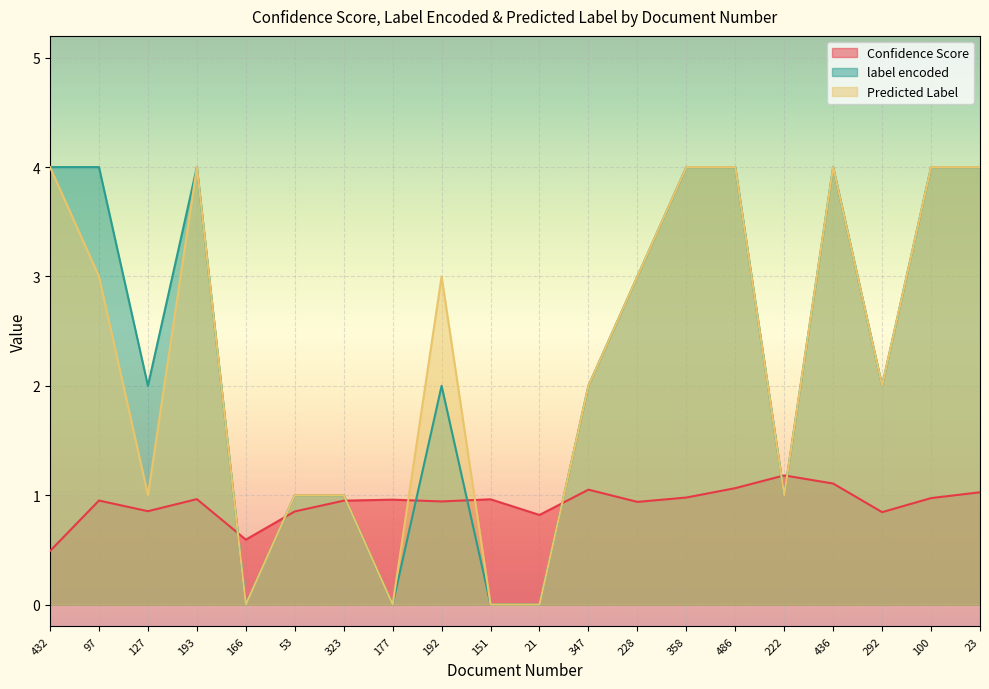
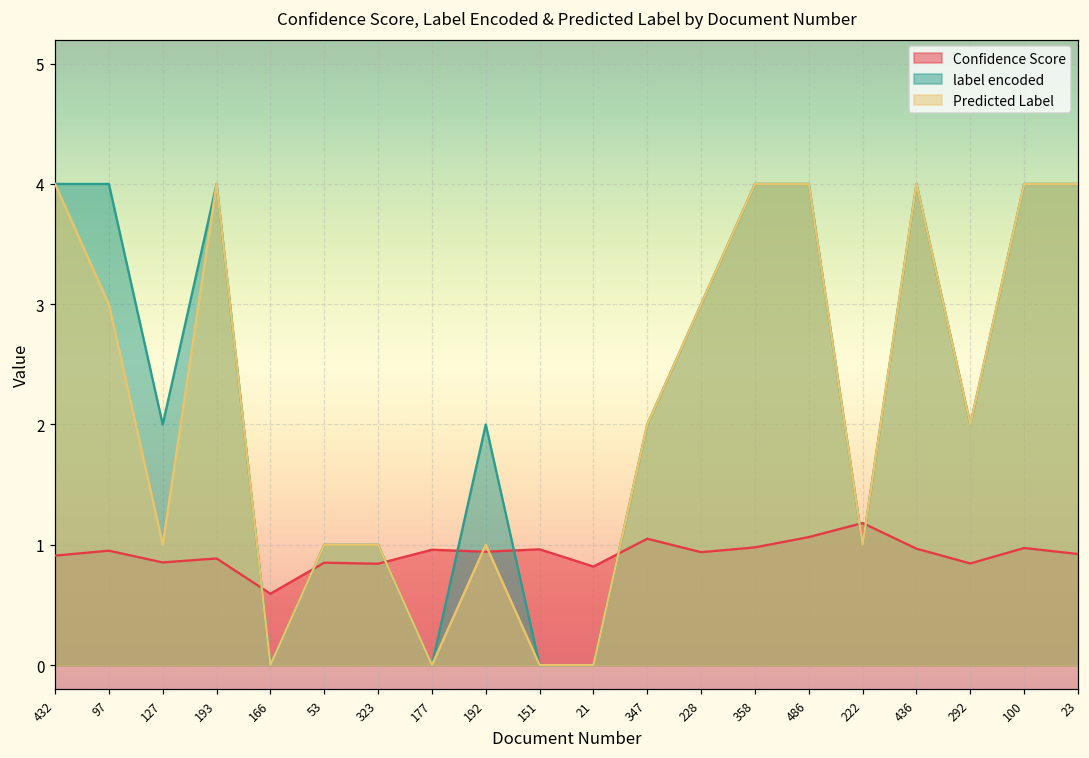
  {
    "Confidence Score": {
-     "432": 0.49,
+     "432": 0.91,
      "97": 0.95,
      "127": 0.85,
-     "193": 0.96,
+     "193": 0.89,
      "166": 0.59,
      "53": 0.85,
-     "323": 0.95,
+     "323": 0.84,
      "177": 0.96,
      "192": 0.94,
      "151": 0.96,
      "21": 0.82,
      "347": 1.05,
      "228": 0.94,
      "358": 0.98,
      "486": 1.06,
      "222": 1.18,
-     "436": 1.11,
+     "436": 0.97,
      "292": 0.84,
      "100": 0.97,
-     "23": 1.03
+     "23": 0.92
    },
    "label encoded": {
      "97": 4.00,
      "127": 2.00,
      "192": 2.00
    },
    "Predicted Label": {
      "97": 3,
      "127": 1,
-     "192": 3
+     "192": 1
    }
  }
